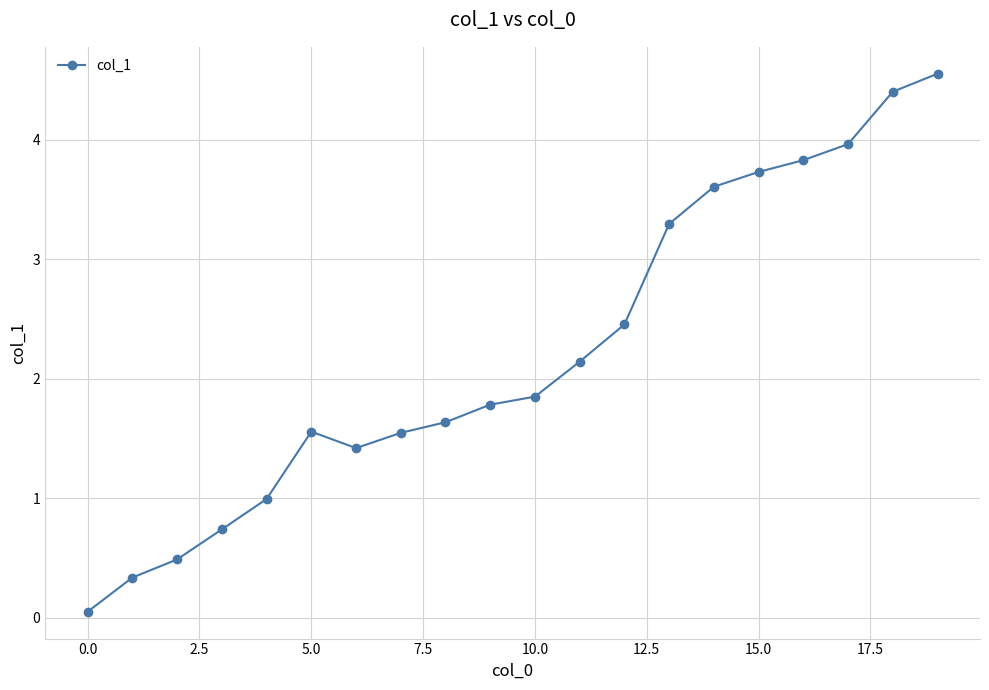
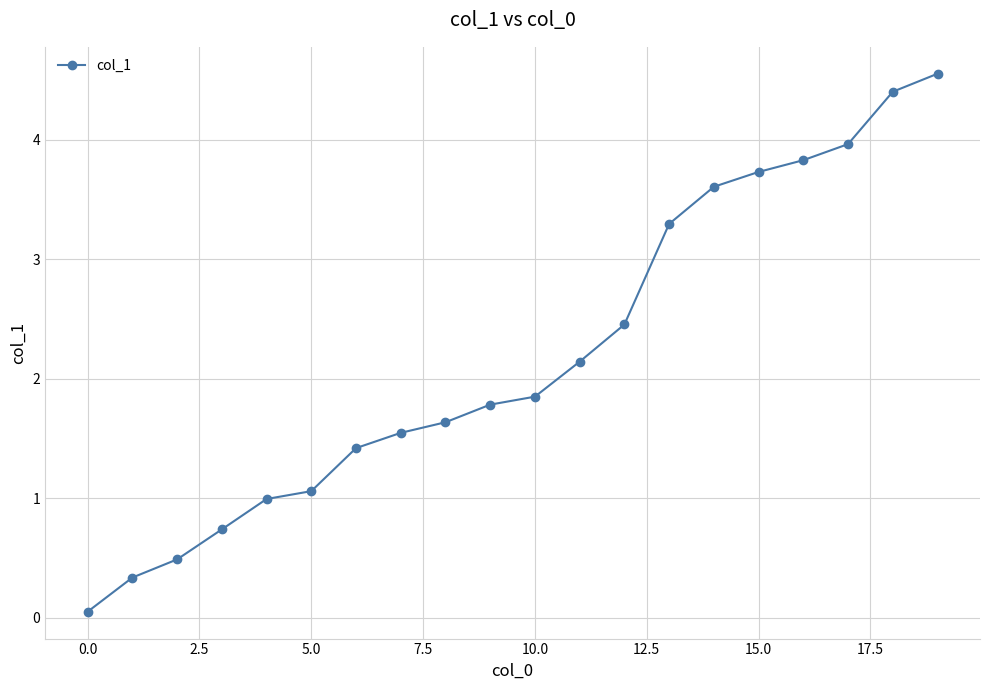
  {
    "0.0": 0.05,
-   "5.0": 1.56,
+   "5.0": 1.06,
    "10.0": 1.85,
    "15.0": 3.73
  }
